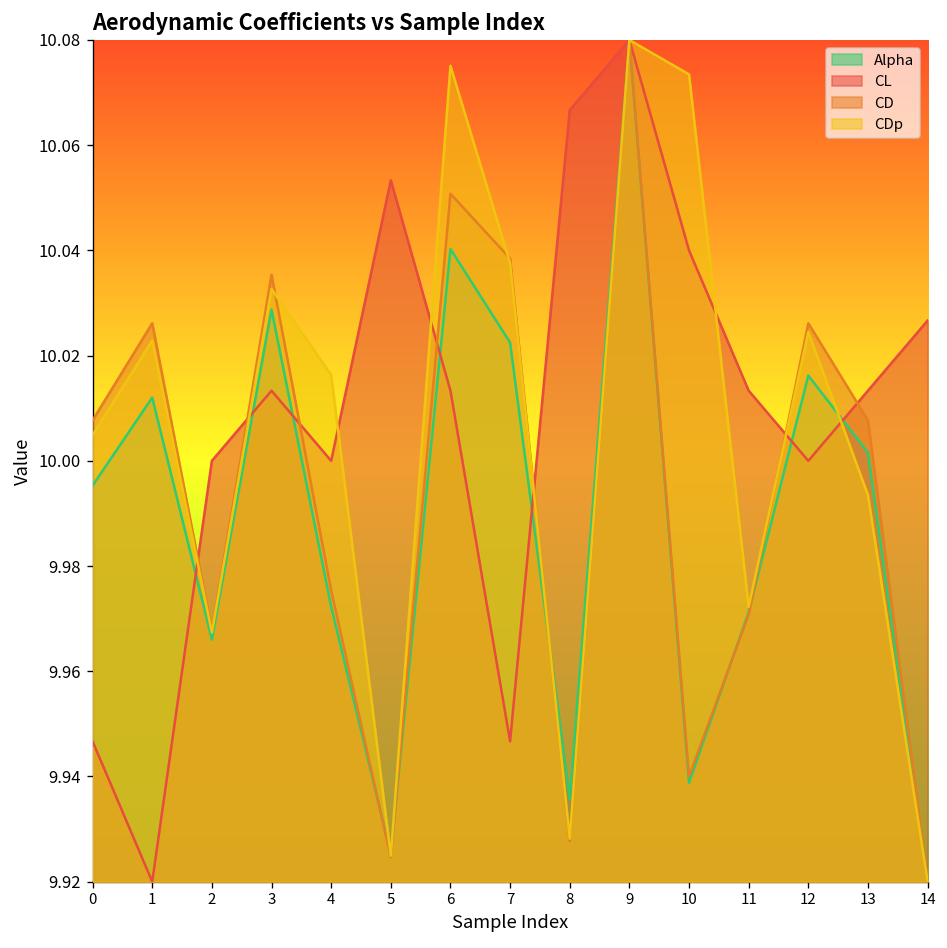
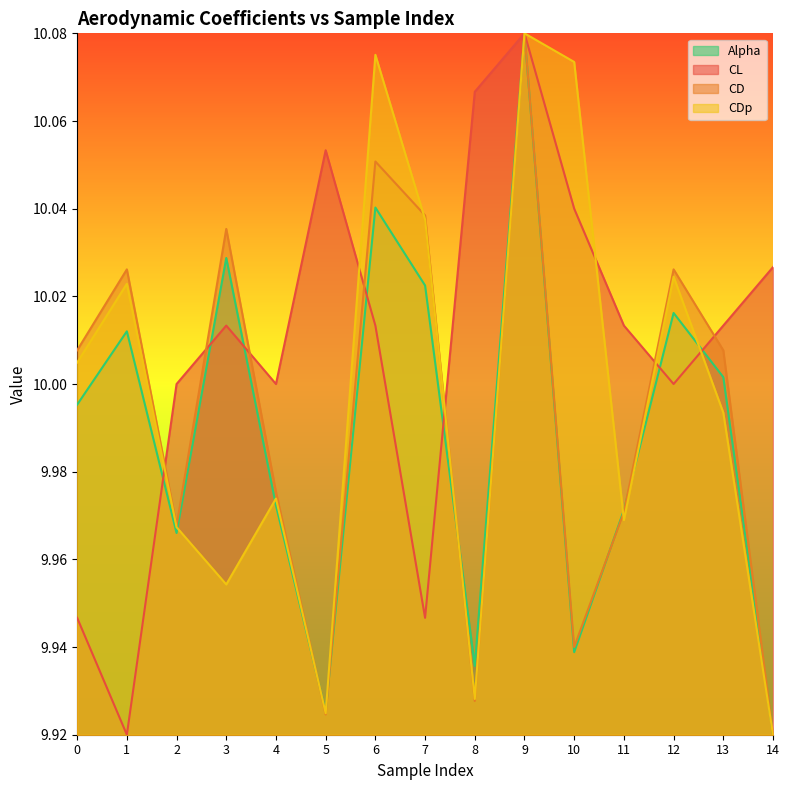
  {
    "Alpha": {
      "0": 9.995,
      "1": 10.012,
      "2": 9.966,
      "3": 10.029,
      "4": 9.972,
      "6": 10.040,
      "7": 10.022,
      "8": 9.936,
      "10": 9.939,
      "12": 10.016,
      "13": 10.002
    },
    "CDp": {
      "0": 10.005,
      "1": 10.023,
-     "3": 10.033,
-     "4": 10.016,
+     "3": 9.954,
+     "4": 9.974,
      "6": 10.075,
      "7": 10.038,
      "10": 10.073,
-     "11": 9.972,
+     "11": 9.969,
      "12": 10.024,
      "13": 9.993
    }
  }
